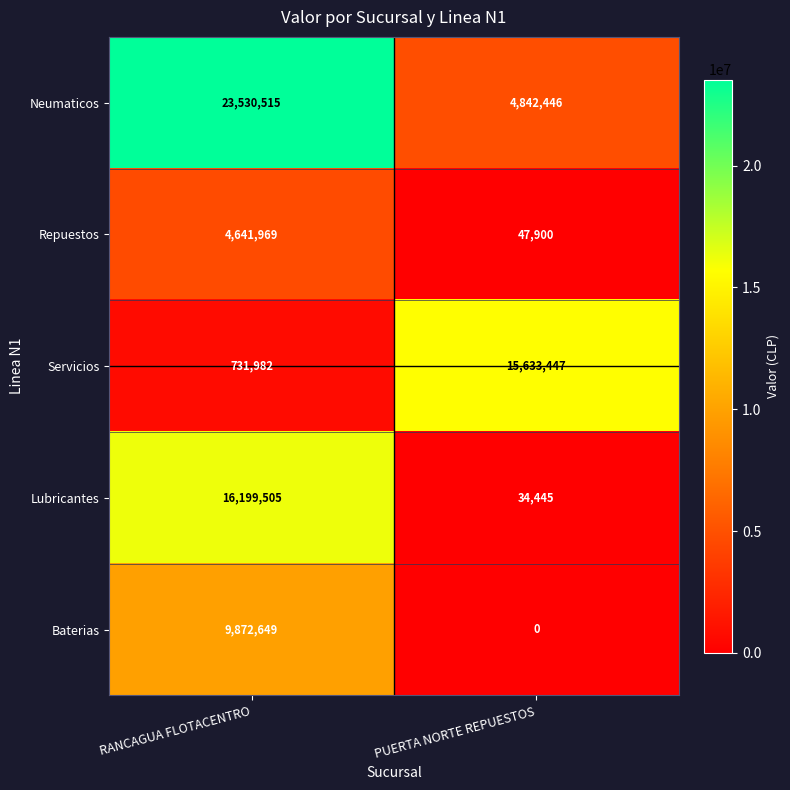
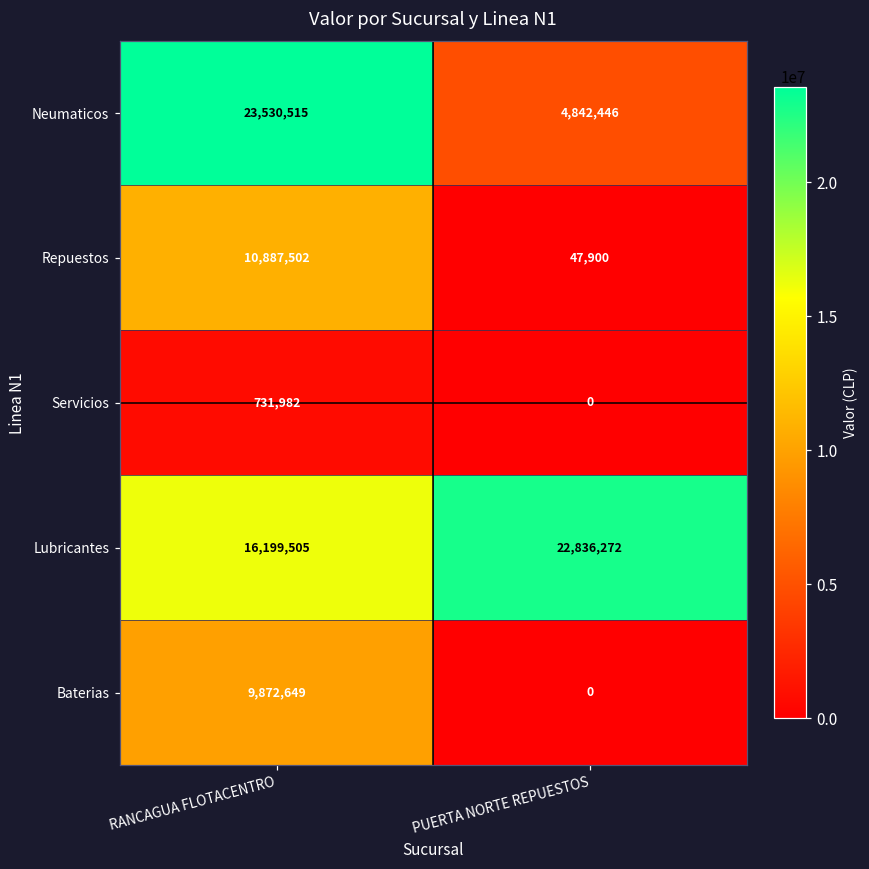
  {
    "Neumaticos": {
      "RANCAGUA FLOTACENTRO": "23,530,515",
      "PUERTA NORTE REPUESTOS": "4,842,446"
    },
    "Repuestos": {
-     "RANCAGUA FLOTACENTRO": "4,641,969",
+     "RANCAGUA FLOTACENTRO": "10,887,502",
      "PUERTA NORTE REPUESTOS": "47,900"
    },
    "Servicios": {
      "RANCAGUA FLOTACENTRO": "731,982",
-     "PUERTA NORTE REPUESTOS": "15,633,447"
+     "PUERTA NORTE REPUESTOS": "0"
    },
    "Lubricantes": {
      "RANCAGUA FLOTACENTRO": "16,199,505",
-     "PUERTA NORTE REPUESTOS": "34,445"
+     "PUERTA NORTE REPUESTOS": "22,836,272"
    },
    "Baterias": {
      "RANCAGUA FLOTACENTRO": "9,872,649",
      "PUERTA NORTE REPUESTOS": "0"
    }
  }
